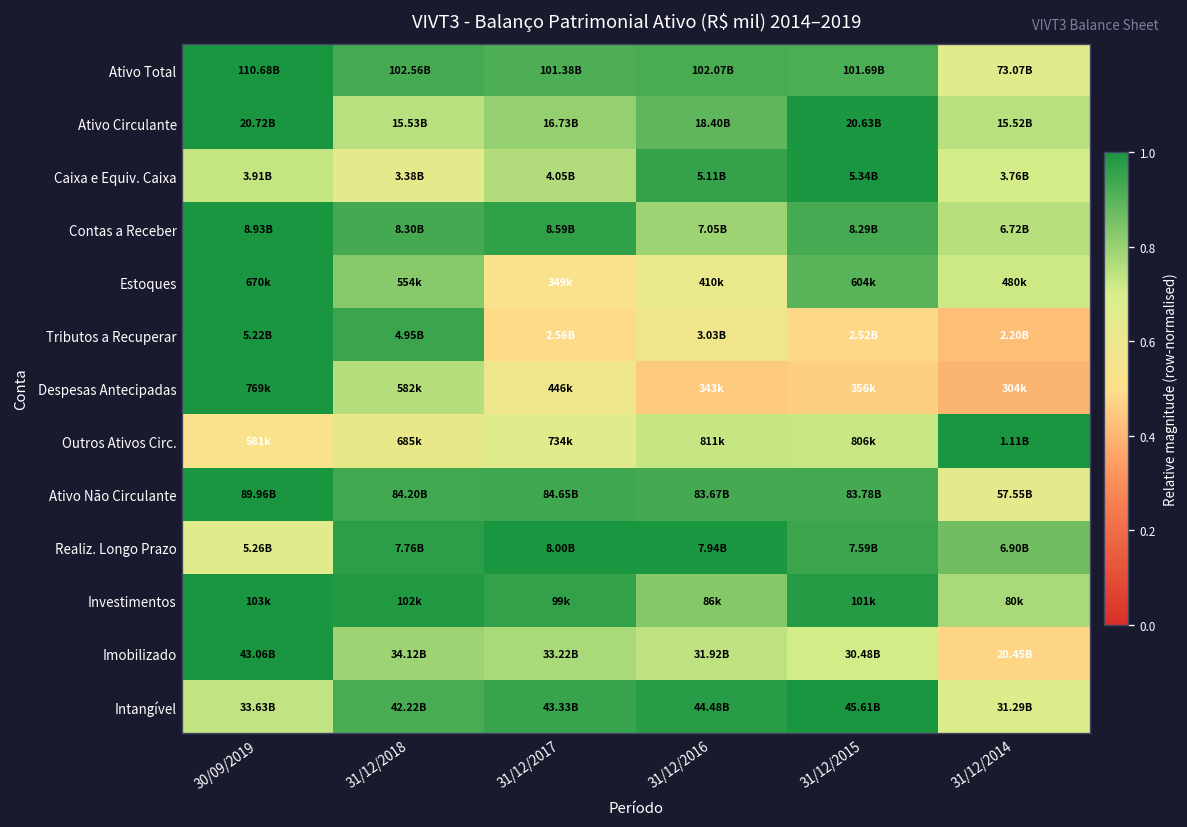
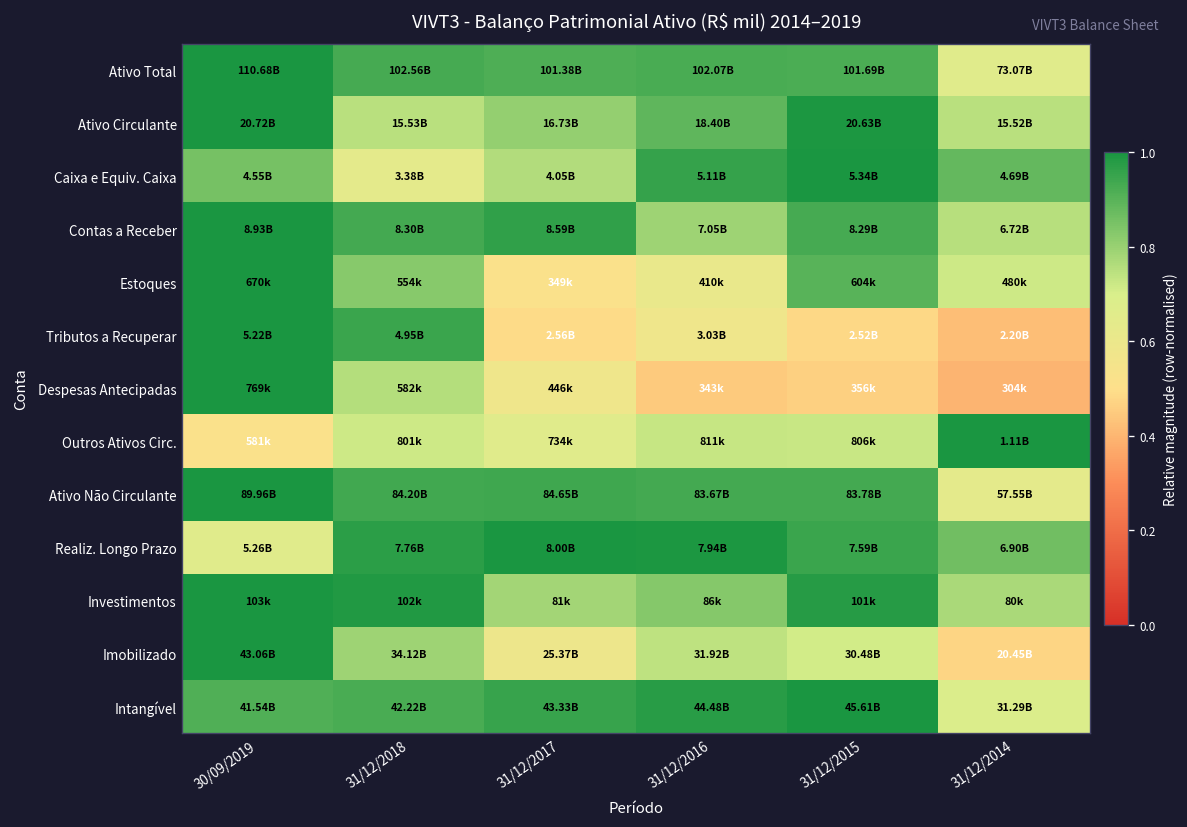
  {
    "Ativo Total": {
      "30/09/2019": "110.68B",
      "31/12/2018": "102.56B",
      "31/12/2017": "101.38B",
      "31/12/2016": "102.07B",
      "31/12/2015": "101.69B",
      "31/12/2014": "73.07B"
    },
    "Ativo Circulante": {
      "30/09/2019": "20.72B",
      "31/12/2018": "15.53B",
      "31/12/2017": "16.73B",
      "31/12/2016": "18.40B",
      "31/12/2015": "20.63B",
      "31/12/2014": "15.52B"
    },
    "Caixa e Equiv. Caixa": {
-     "30/09/2019": "3.91B",
+     "30/09/2019": "4.55B",
      "31/12/2018": "3.38B",
      "31/12/2017": "4.05B",
      "31/12/2016": "5.11B",
      "31/12/2015": "5.34B",
-     "31/12/2014": "3.76B"
+     "31/12/2014": "4.69B"
    },
    "Contas a Receber": {
      "30/09/2019": "8.93B",
      "31/12/2018": "8.30B",
      "31/12/2017": "8.59B",
      "31/12/2016": "7.05B",
      "31/12/2015": "8.29B",
      "31/12/2014": "6.72B"
    },
    "Estoques": {
      "30/09/2019": "670k",
      "31/12/2018": "554k",
      "31/12/2017": "349k",
      "31/12/2016": "410k",
      "31/12/2015": "604k",
      "31/12/2014": "480k"
    },
    "Tributos a Recuperar": {
      "30/09/2019": "5.22B",
      "31/12/2018": "4.95B",
      "31/12/2017": "2.56B",
      "31/12/2016": "3.03B",
      "31/12/2015": "2.52B",
      "31/12/2014": "2.20B"
    },
    "Despesas Antecipadas": {
      "30/09/2019": "769k",
      "31/12/2018": "582k",
      "31/12/2017": "446k",
      "31/12/2016": "343k",
      "31/12/2015": "356k",
      "31/12/2014": "304k"
    },
    "Outros Ativos Circ.": {
      "30/09/2019": "581k",
-     "31/12/2018": "685k",
+     "31/12/2018": "801k",
      "31/12/2017": "734k",
      "31/12/2016": "811k",
      "31/12/2015": "806k",
      "31/12/2014": "1.11B"
    },
    "Ativo Não Circulante": {
      "30/09/2019": "89.96B",
      "31/12/2018": "84.20B",
      "31/12/2017": "84.65B",
      "31/12/2016": "83.67B",
      "31/12/2015": "83.78B",
      "31/12/2014": "57.55B"
    },
    "Realiz. Longo Prazo": {
      "30/09/2019": "5.26B",
      "31/12/2018": "7.76B",
      "31/12/2017": "8.00B",
      "31/12/2016": "7.94B",
      "31/12/2015": "7.59B",
      "31/12/2014": "6.90B"
    },
    "Investimentos": {
      "30/09/2019": "103k",
      "31/12/2018": "102k",
-     "31/12/2017": "99k",
+     "31/12/2017": "81k",
      "31/12/2016": "86k",
      "31/12/2015": "101k",
      "31/12/2014": "80k"
    },
    "Imobilizado": {
      "30/09/2019": "43.06B",
      "31/12/2018": "34.12B",
-     "31/12/2017": "33.22B",
+     "31/12/2017": "25.37B",
      "31/12/2016": "31.92B",
      "31/12/2015": "30.48B",
      "31/12/2014": "20.45B"
    },
    "Intangível": {
-     "30/09/2019": "33.63B",
+     "30/09/2019": "41.54B",
      "31/12/2018": "42.22B",
      "31/12/2017": "43.33B",
      "31/12/2016": "44.48B",
      "31/12/2015": "45.61B",
      "31/12/2014": "31.29B"
    }
  }
